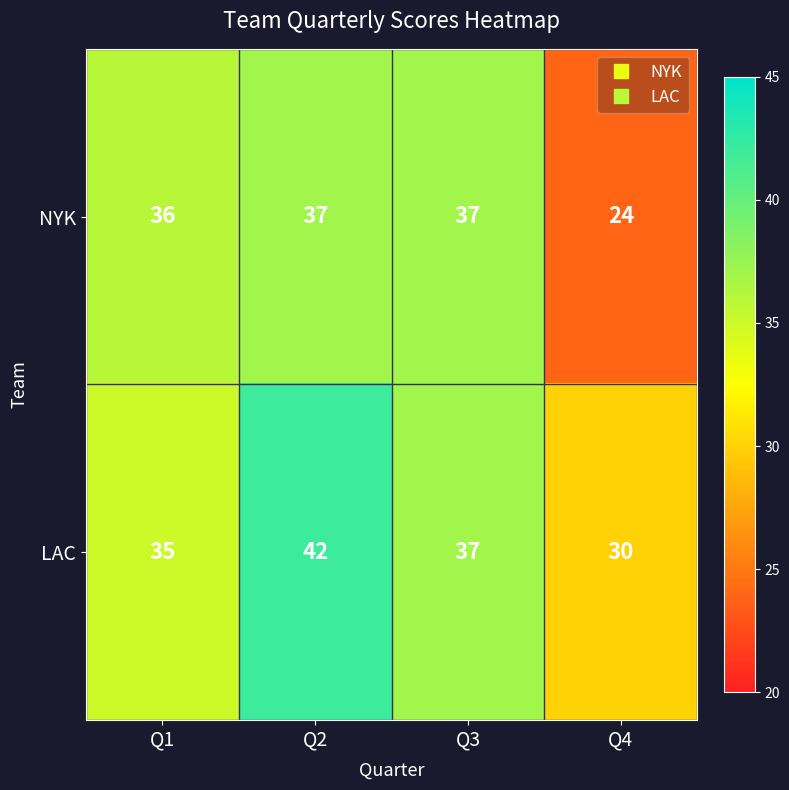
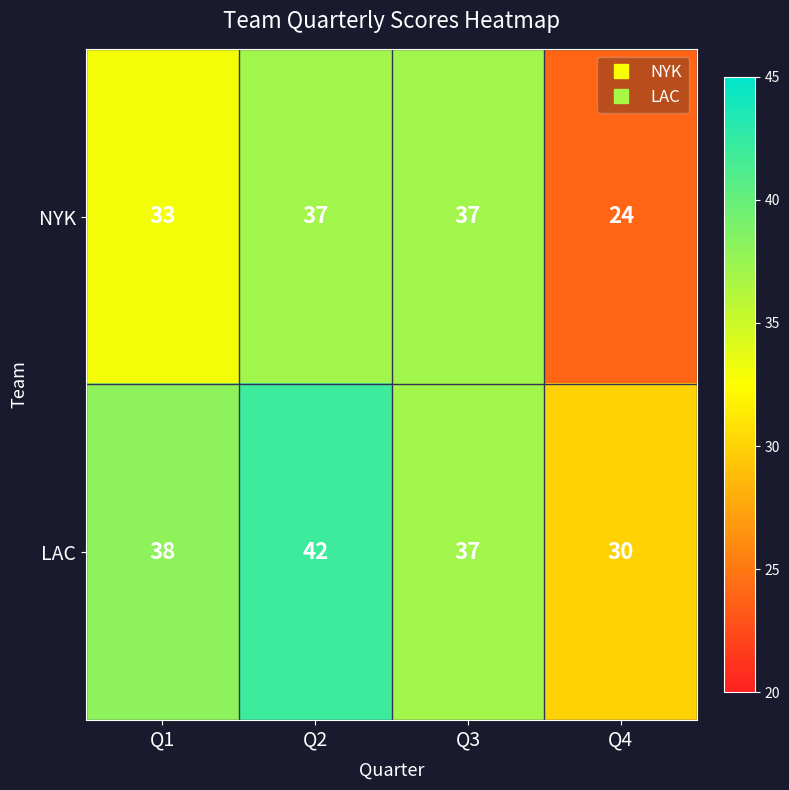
  {
    "NYK": {
-     "Q1": 36,
+     "Q1": 33,
      "Q2": 37,
      "Q3": 37,
      "Q4": 24
    },
    "LAC": {
-     "Q1": 35,
+     "Q1": 38,
      "Q2": 42,
      "Q3": 37,
      "Q4": 30
    }
  }
